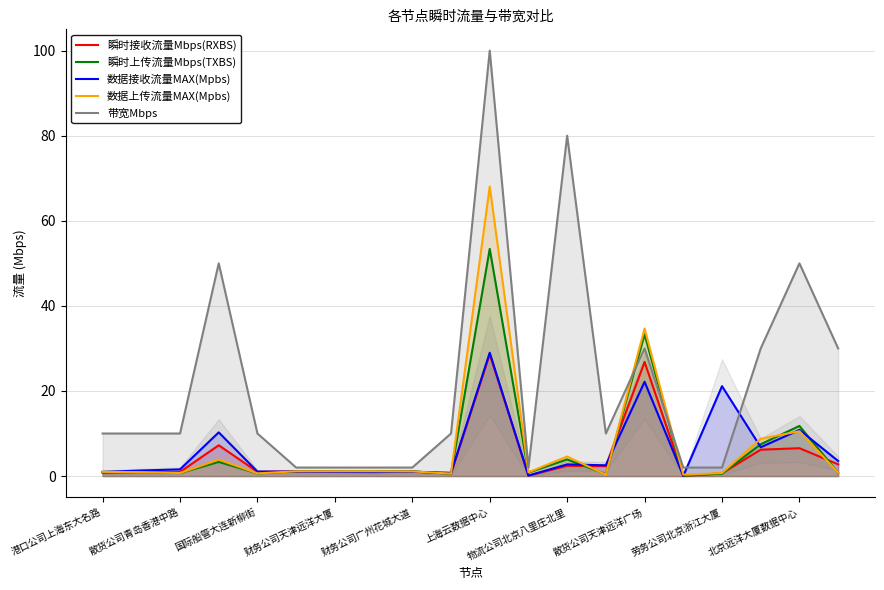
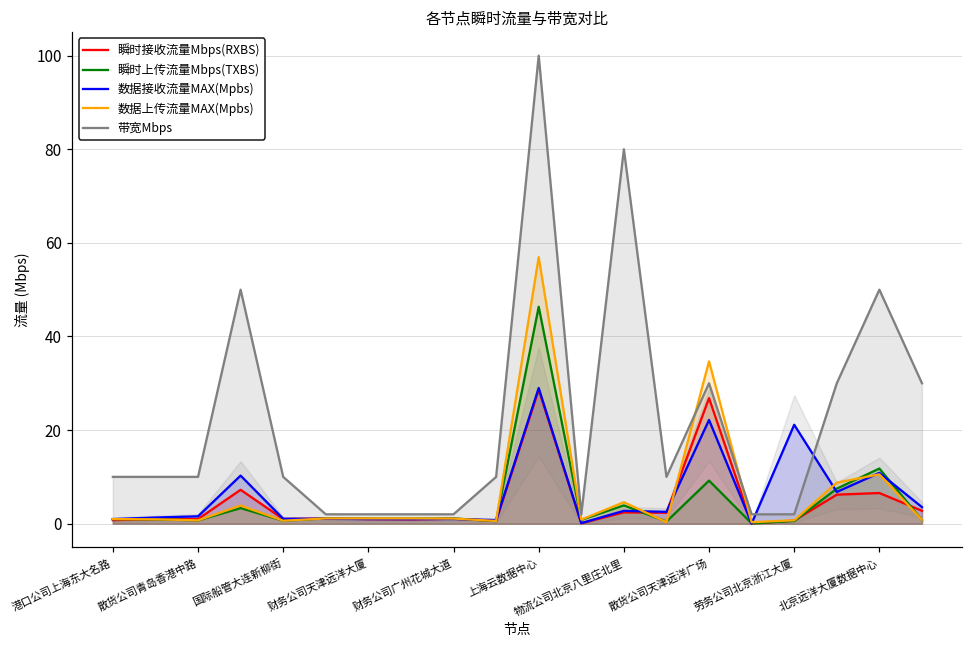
  {
    "瞬时接收流量Mbps(RXBS)": {
      "散货公司天津远洋广场": 27,
      "北京远洋大厦数据中心": 7
    },
    "瞬时上传流量Mbps(TXBS)": {
-     "上海云数据中心": 53,
-     "散货公司天津远洋广场": 33,
+     "上海云数据中心": 46,
+     "散货公司天津远洋广场": 9,
      "北京远洋大厦数据中心": 12
    },
    "数据接收流量MAX(Mpbs)": {
      "散货公司天津远洋广场": 22,
      "劳务公司北京浙江大厦": 21
    },
    "数据上传流量MAX(Mpbs)": {
-     "上海云数据中心": 68,
+     "上海云数据中心": 57,
      "物流公司北京八里庄北里": 5,
      "散货公司天津远洋广场": 35
    }
  }
